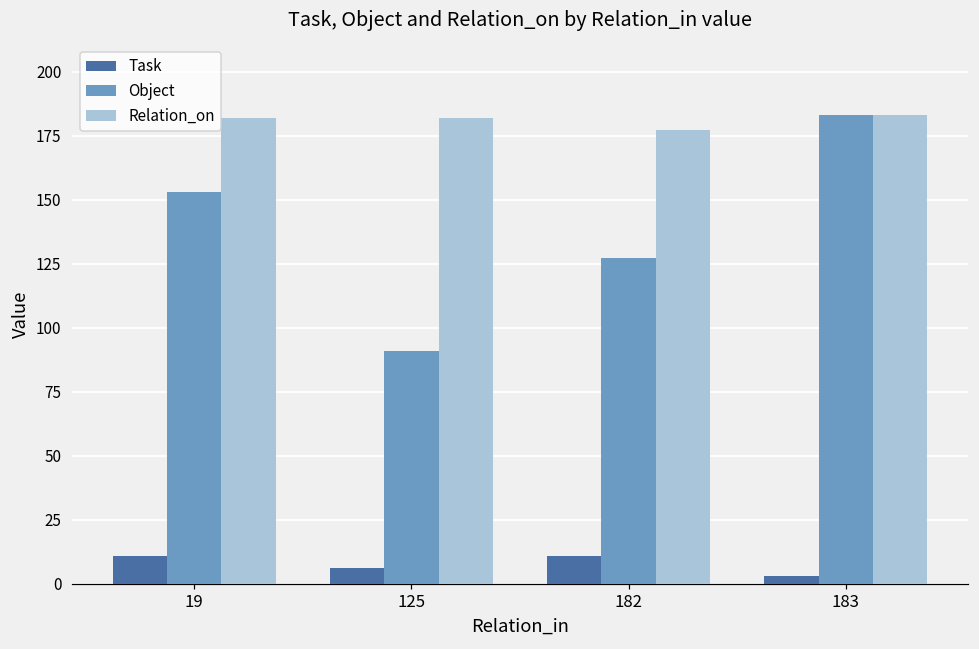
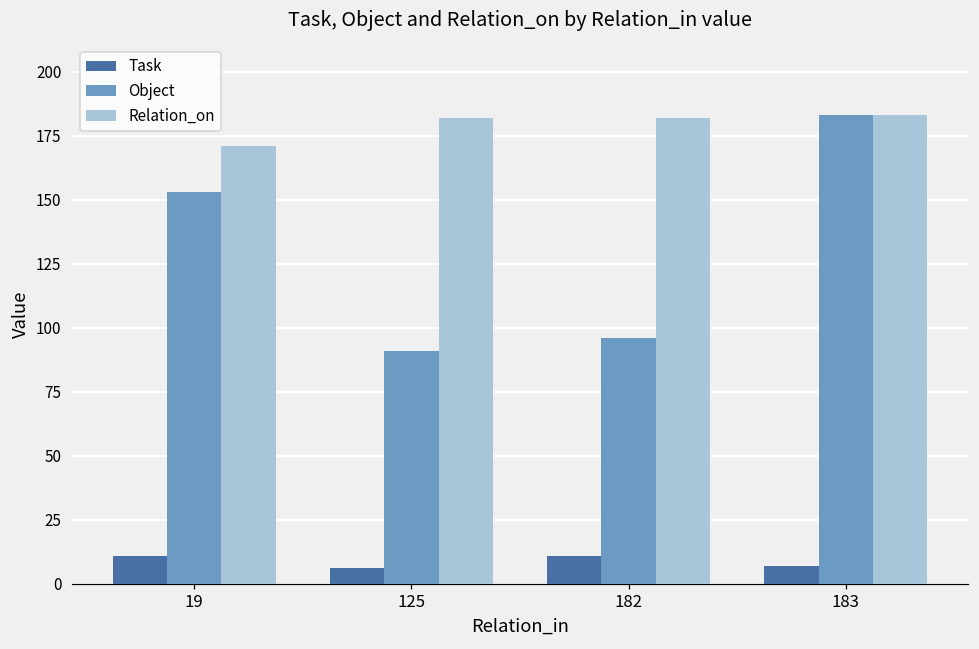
  {
    "Task": {
      "19": 11,
      "125": 6,
      "182": 11,
-     "183": 3
+     "183": 7
    },
    "Object": {
      "19": 153,
      "125": 91,
-     "182": 127,
+     "182": 96,
      "183": 183
    },
    "Relation_on": {
-     "19": 182,
+     "19": 171,
      "125": 182,
-     "182": 177,
+     "182": 182,
      "183": 183
    }
  }
